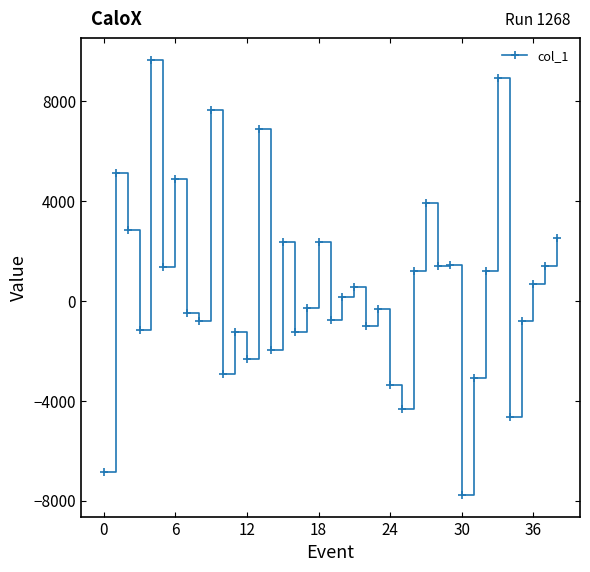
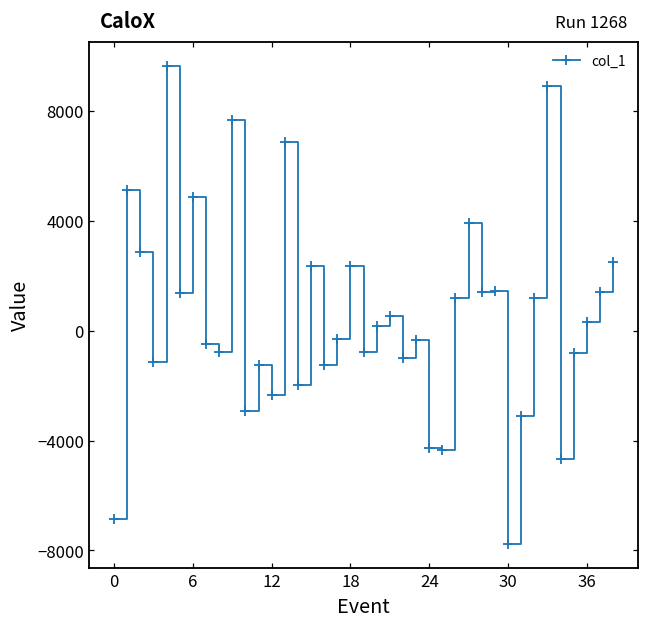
  {
    "0": -6900,
    "6": 4900,
    "12": -2300,
    "18": 2400,
-   "24": -3400,
+   "24": -4300,
    "30": -7800,
-   "36": 700
+   "36": 300
  }
